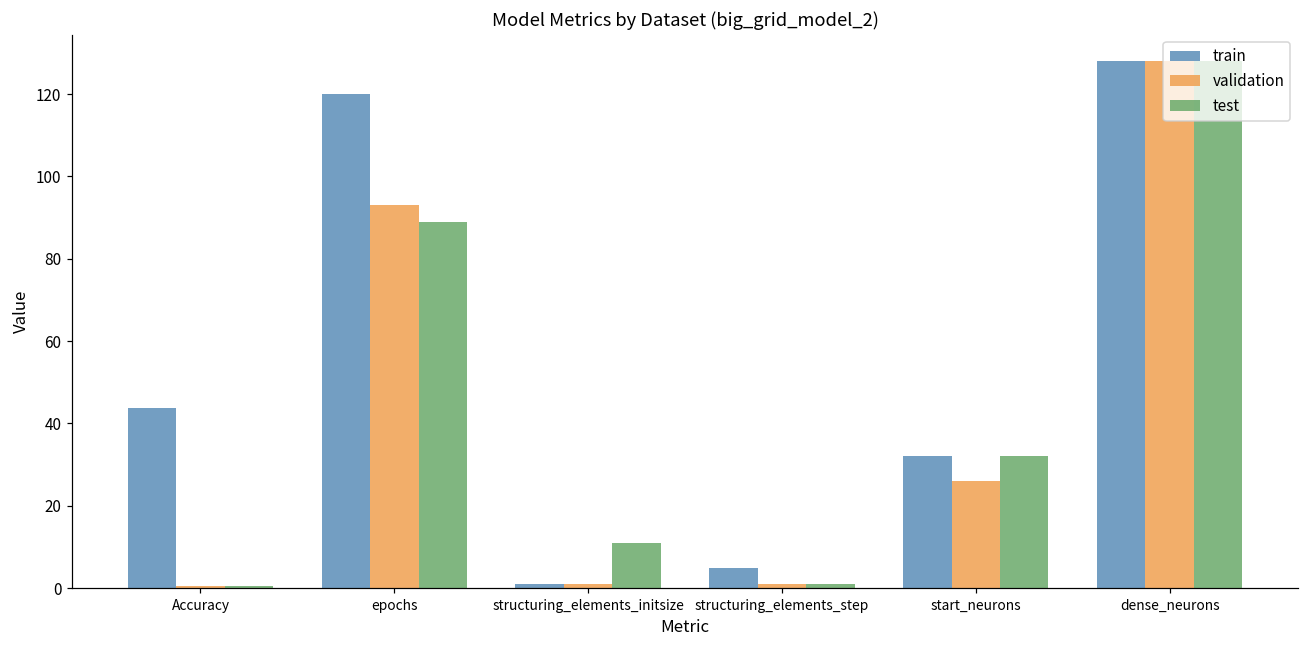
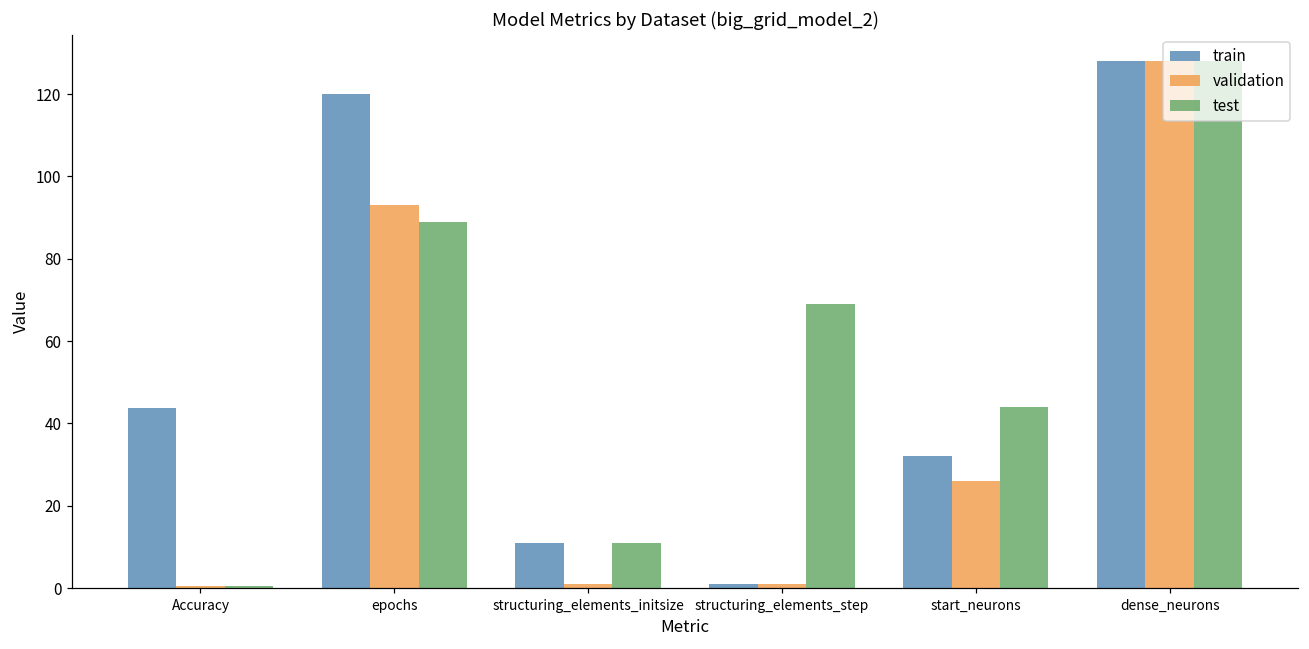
  {
    "train": {
      "Accuracy": 44,
      "epochs": 120,
-     "structuring_elements_initsize": 1,
-     "structuring_elements_step": 5,
+     "structuring_elements_initsize": 11,
+     "structuring_elements_step": 1,
      "start_neurons": 32,
      "dense_neurons": 128
    },
    "validation": {
      "epochs": 93,
      "structuring_elements_initsize": 1,
      "structuring_elements_step": 1,
      "start_neurons": 26
    },
    "test": {
      "epochs": 89,
      "structuring_elements_initsize": 11,
-     "structuring_elements_step": 1,
-     "start_neurons": 32
+     "structuring_elements_step": 69,
+     "start_neurons": 44
    }
  }
